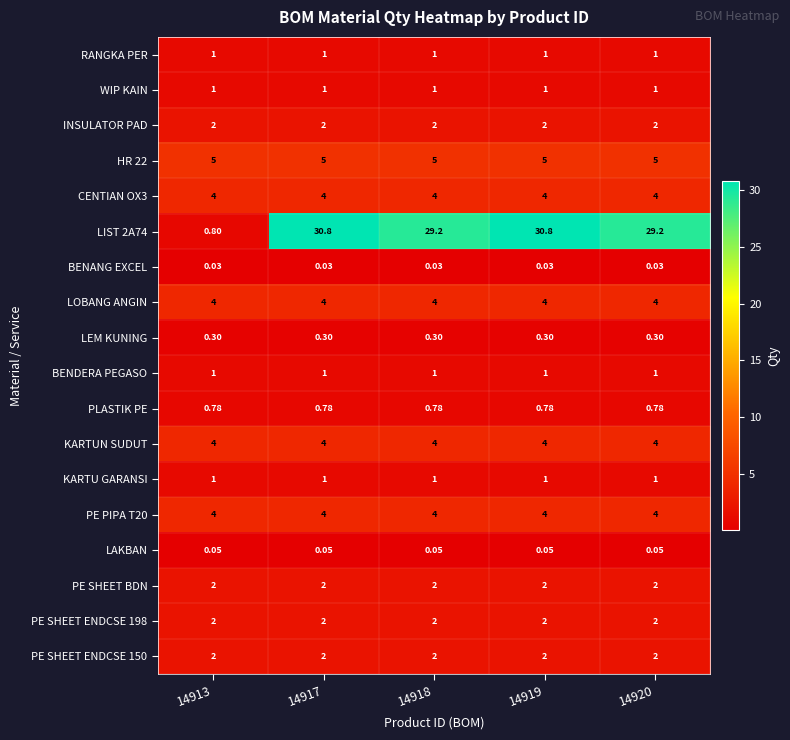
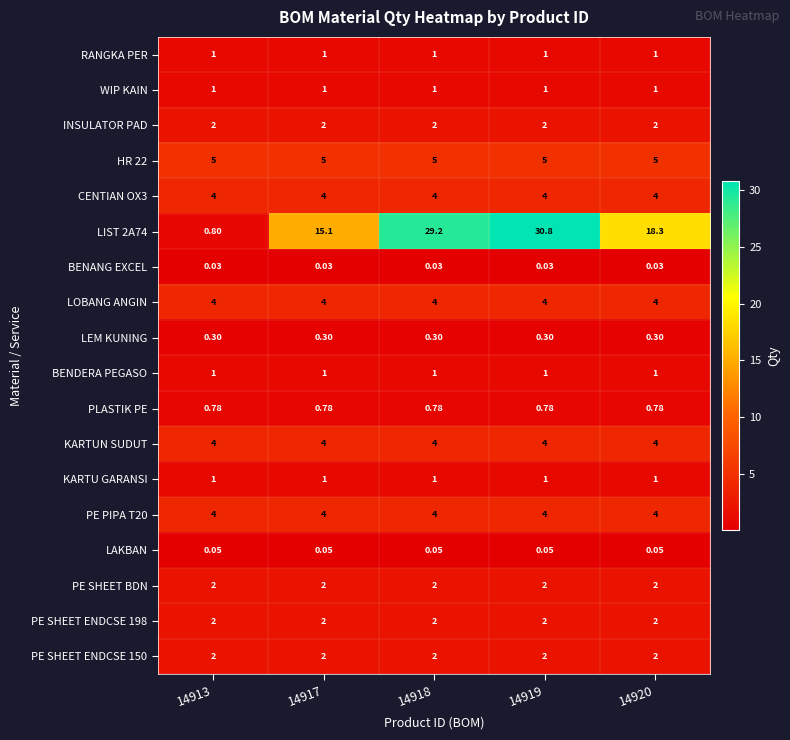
  {
    "RANGKA PER": {
      "14913": 1,
      "14917": 1,
      "14918": 1,
      "14919": 1,
      "14920": 1
    },
    "WIP KAIN": {
      "14913": 1,
      "14917": 1,
      "14918": 1,
      "14919": 1,
      "14920": 1
    },
    "INSULATOR PAD": {
      "14913": 2,
      "14917": 2,
      "14918": 2,
      "14919": 2,
      "14920": 2
    },
    "HR 22": {
      "14913": 5,
      "14917": 5,
      "14918": 5,
      "14919": 5,
      "14920": 5
    },
    "CENTIAN OX3": {
      "14913": 4,
      "14917": 4,
      "14918": 4,
      "14919": 4,
      "14920": 4
    },
    "LIST 2A74": {
      "14913": 0.80,
-     "14917": 30.8,
+     "14917": 15.1,
      "14918": 29.2,
      "14919": 30.8,
-     "14920": 29.2
+     "14920": 18.3
    },
    "BENANG EXCEL": {
      "14913": 0.03,
      "14917": 0.03,
      "14918": 0.03,
      "14919": 0.03,
      "14920": 0.03
    },
    "LOBANG ANGIN": {
      "14913": 4,
      "14917": 4,
      "14918": 4,
      "14919": 4,
      "14920": 4
    },
    "LEM KUNING": {
      "14913": 0.30,
      "14917": 0.30,
      "14918": 0.30,
      "14919": 0.30,
      "14920": 0.30
    },
    "BENDERA PEGASO": {
      "14913": 1,
      "14917": 1,
      "14918": 1,
      "14919": 1,
      "14920": 1
    },
    "PLASTIK PE": {
      "14913": 0.78,
      "14917": 0.78,
      "14918": 0.78,
      "14919": 0.78,
      "14920": 0.78
    },
    "KARTUN SUDUT": {
      "14913": 4,
      "14917": 4,
      "14918": 4,
      "14919": 4,
      "14920": 4
    },
    "KARTU GARANSI": {
      "14913": 1,
      "14917": 1,
      "14918": 1,
      "14919": 1,
      "14920": 1
    },
    "PE PIPA T20": {
      "14913": 4,
      "14917": 4,
      "14918": 4,
      "14919": 4,
      "14920": 4
    },
    "LAKBAN": {
      "14913": 0.05,
      "14917": 0.05,
      "14918": 0.05,
      "14919": 0.05,
      "14920": 0.05
    },
    "PE SHEET BDN": {
      "14913": 2,
      "14917": 2,
      "14918": 2,
      "14919": 2,
      "14920": 2
    },
    "PE SHEET ENDCSE 198": {
      "14913": 2,
      "14917": 2,
      "14918": 2,
      "14919": 2,
      "14920": 2
    },
    "PE SHEET ENDCSE 150": {
      "14913": 2,
      "14917": 2,
      "14918": 2,
      "14919": 2,
      "14920": 2
    }
  }
